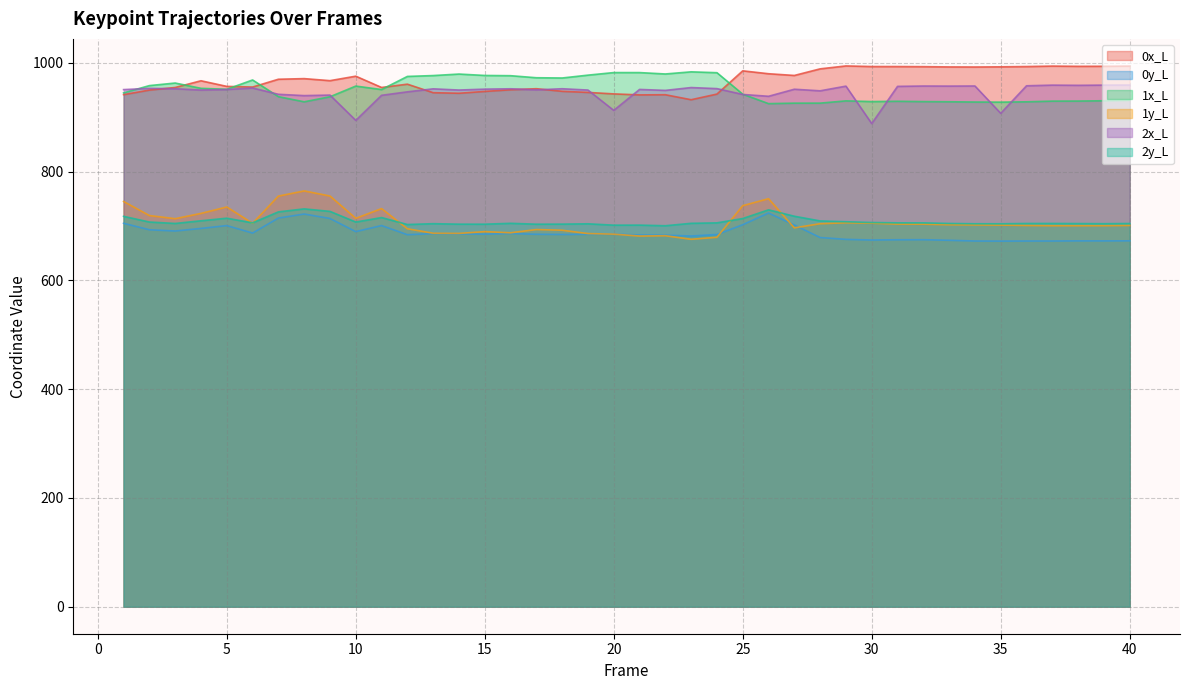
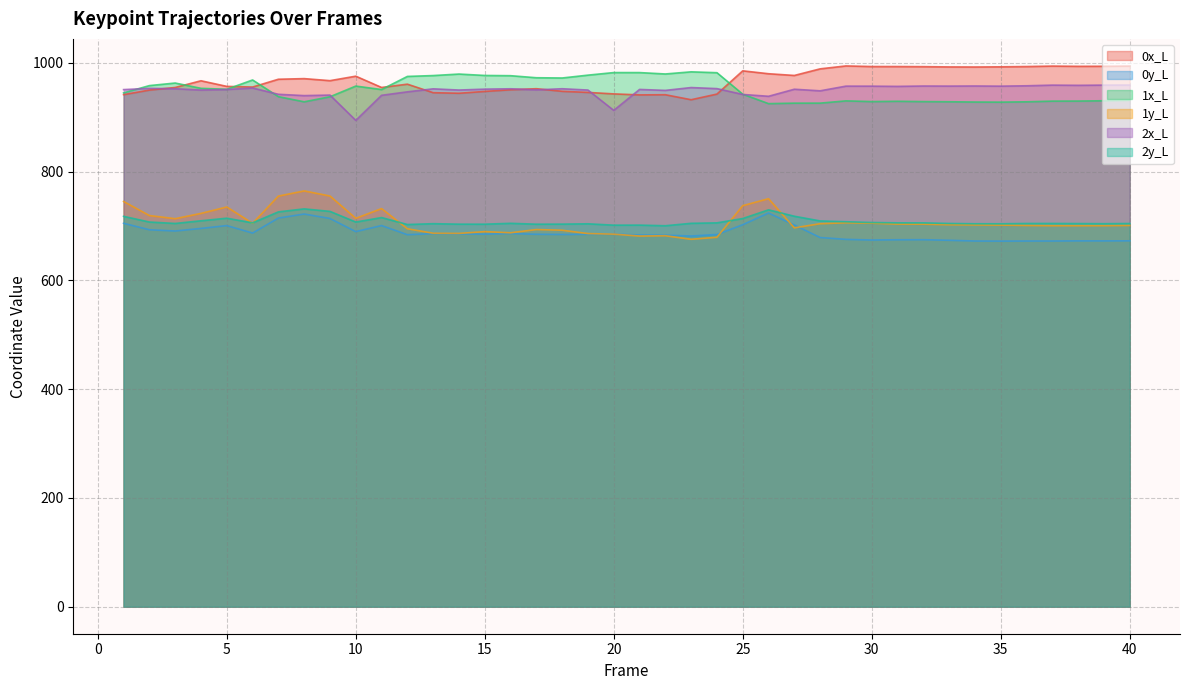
  {
    "2x_L": {
      "10": 890,
      "20": 910,
-     "30": 890,
-     "35": 910
+     "30": 960,
+     "35": 960
    }
  }
